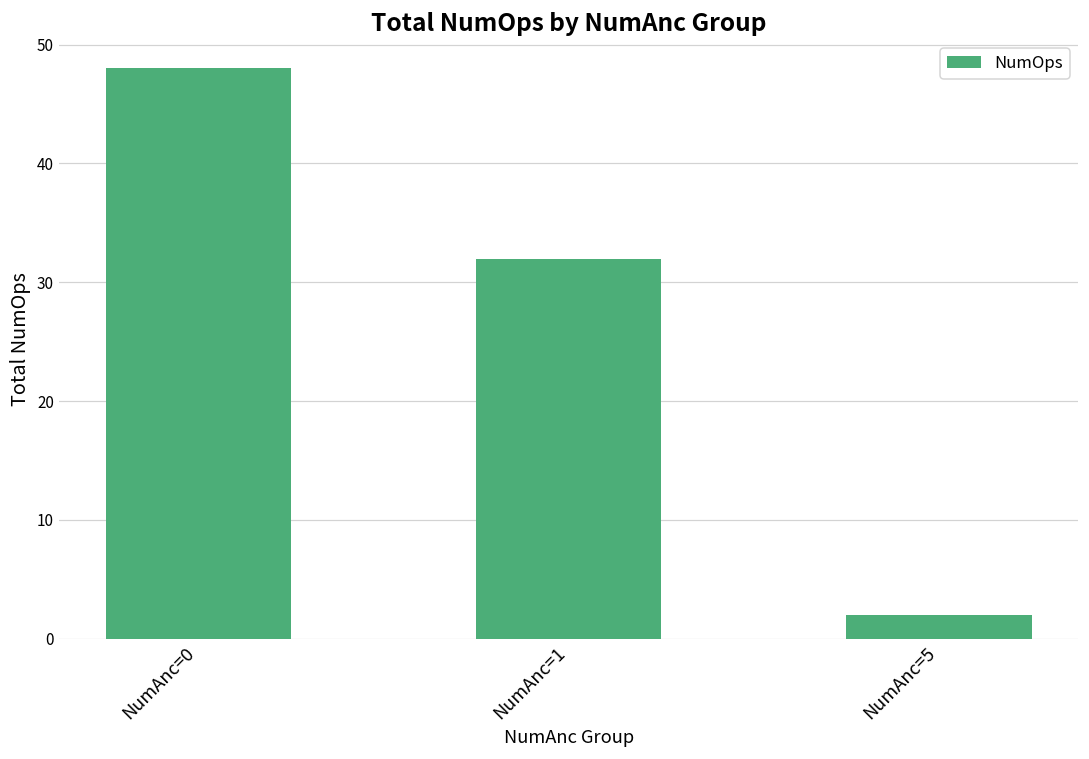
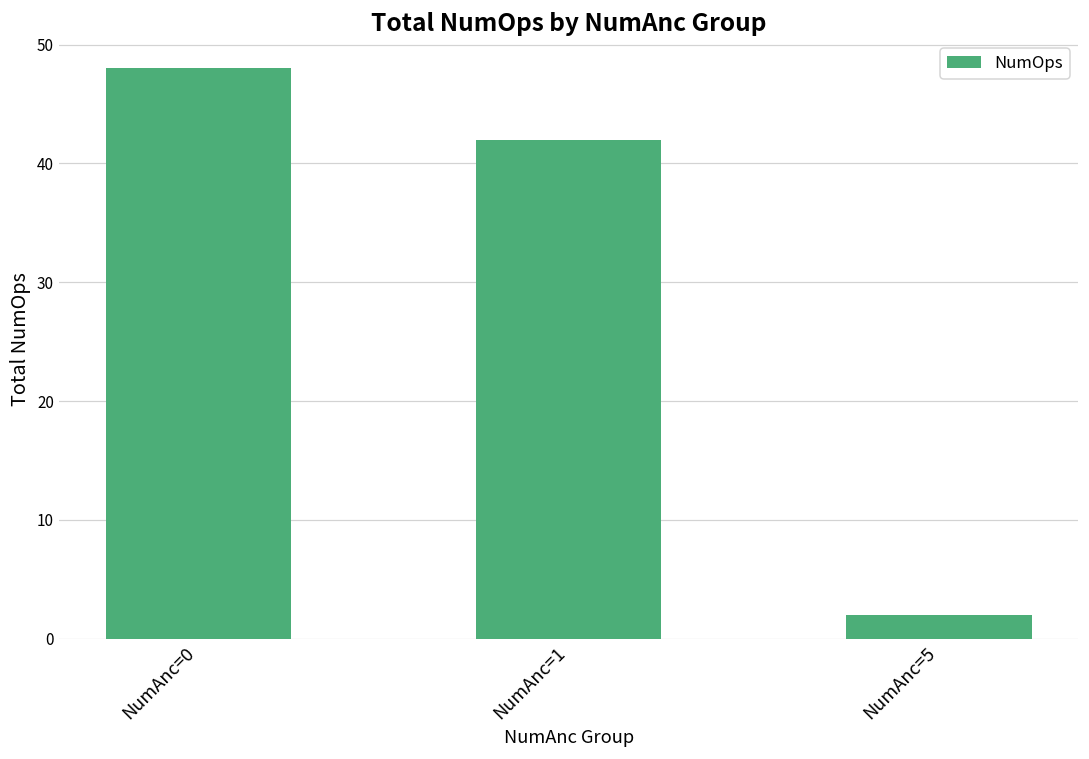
  {
    "NumAnc=0": 48,
-   "NumAnc=1": 32,
+   "NumAnc=1": 42,
    "NumAnc=5": 2
  }
